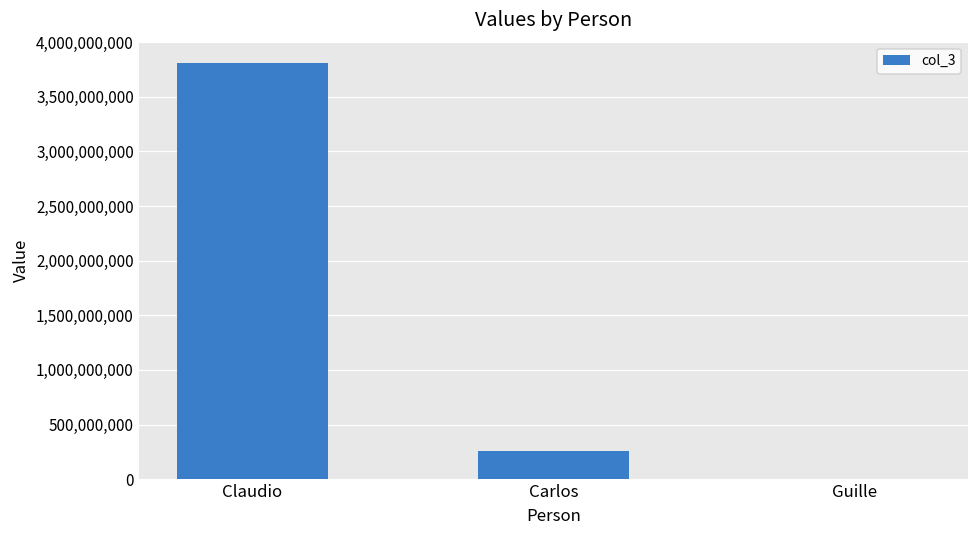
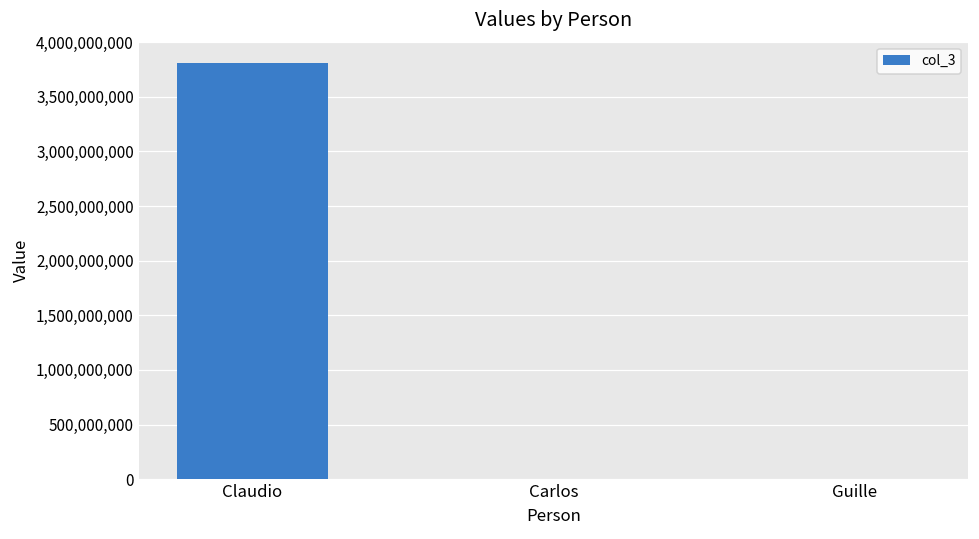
  {
    "Claudio": "3,800,000,000",
-   "Carlos": "300,000,000"
+   "Carlos": "0"
  }
